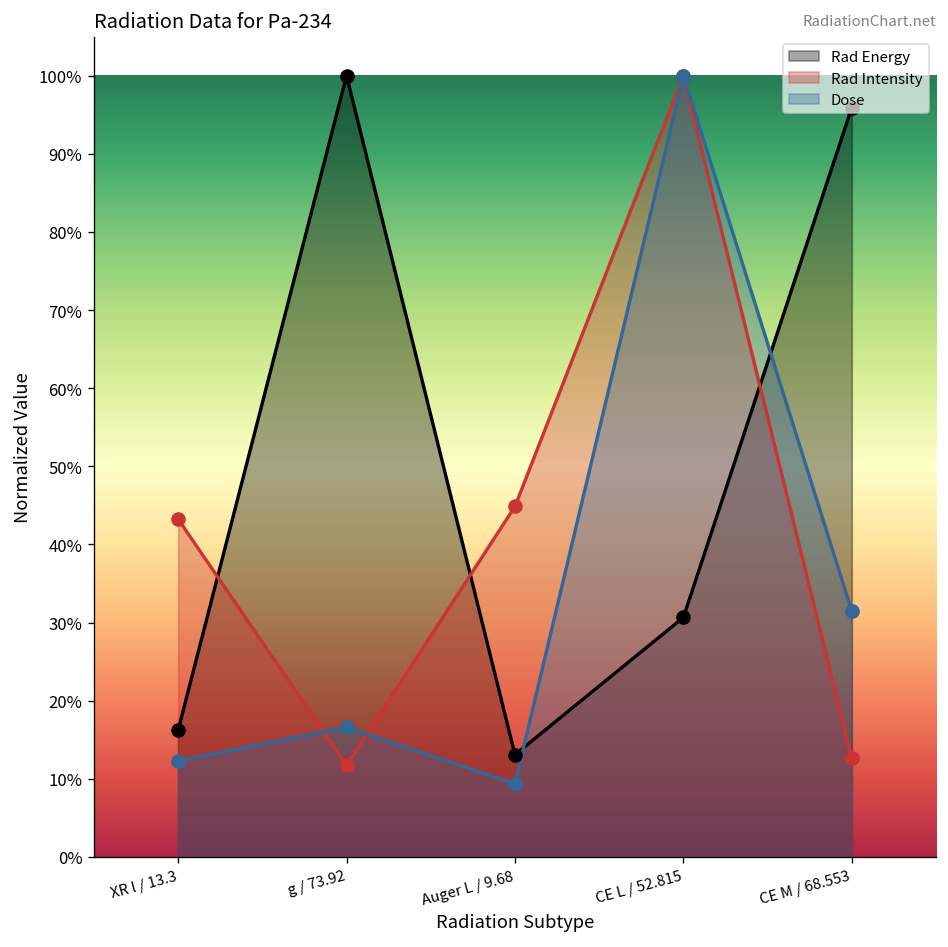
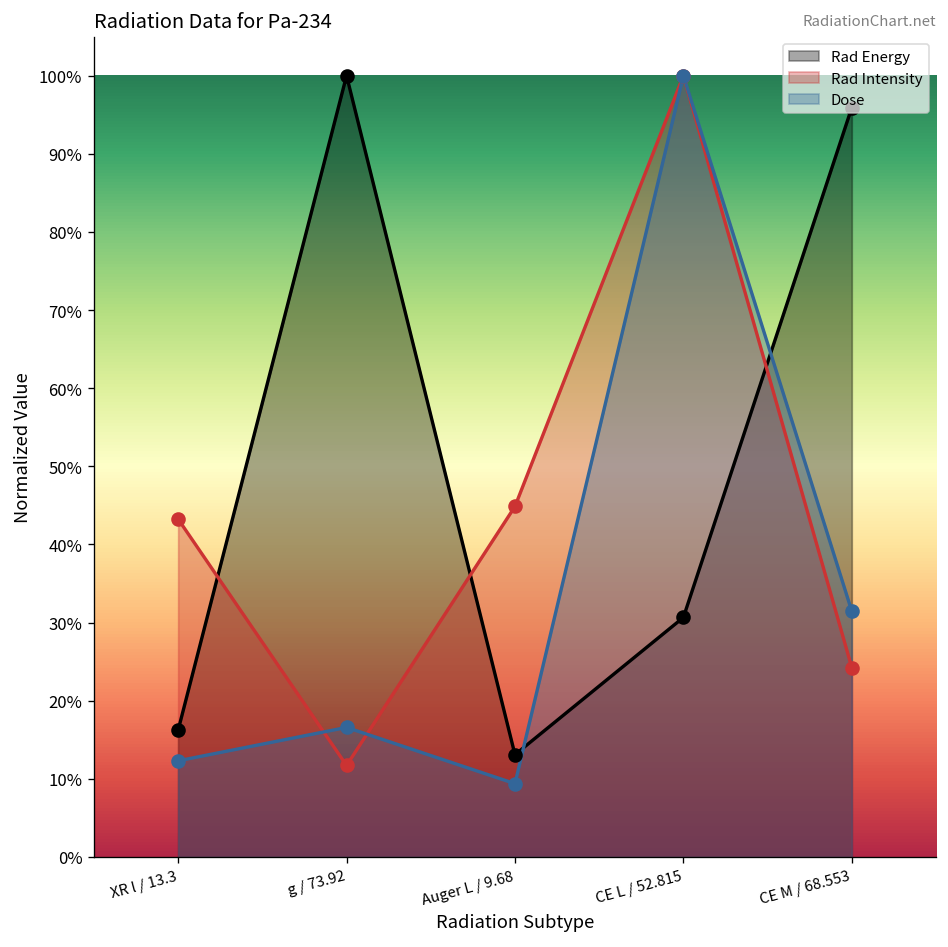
  {
    "Rad Energy": {
      "XR l / 13.3": "16%",
      "g / 73.92": "100%",
      "Auger L / 9.68": "13%",
      "CE L / 52.815": "31%"
    },
    "Rad Intensity": {
      "XR l / 13.3": "43%",
      "g / 73.92": "12%",
      "Auger L / 9.68": "45%",
-     "CE M / 68.553": "13%"
+     "CE M / 68.553": "24%"
    },
    "Dose": {
      "XR l / 13.3": "12%",
      "g / 73.92": "17%",
      "Auger L / 9.68": "9%",
      "CE M / 68.553": "31%"
    }
  }
